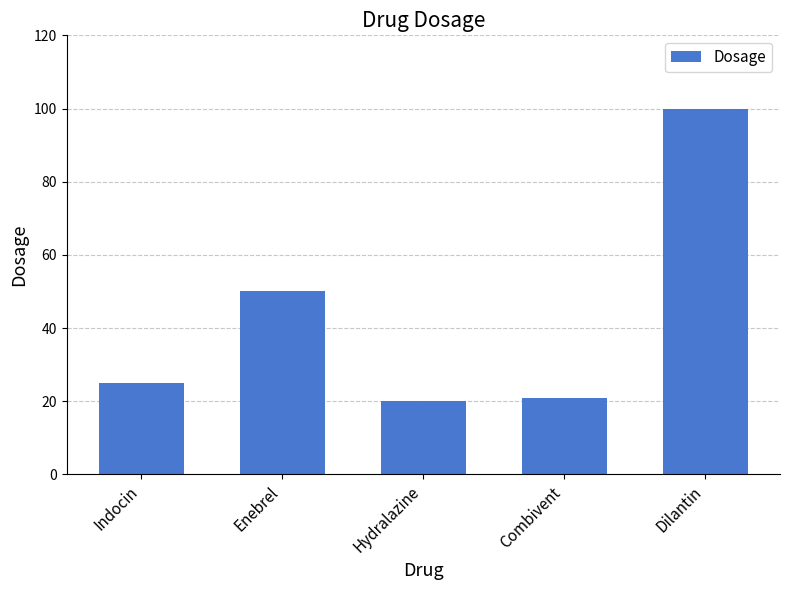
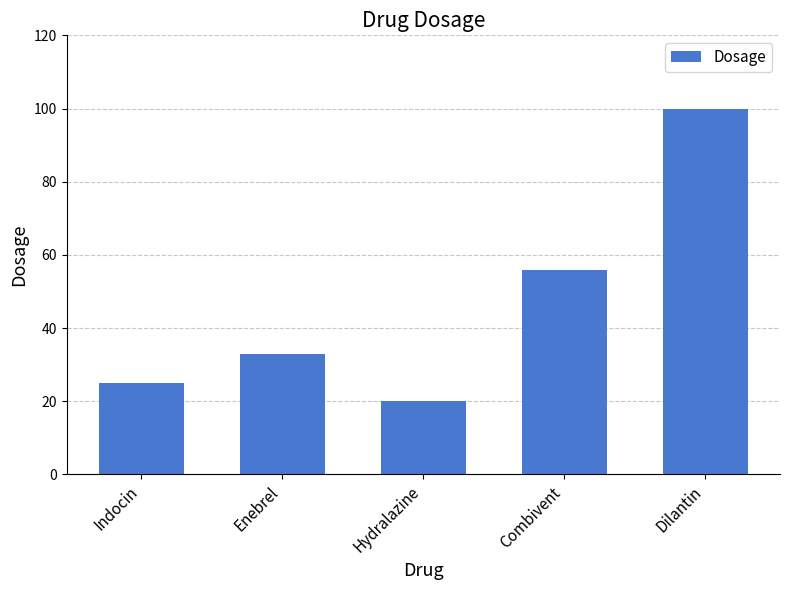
  {
    "Indocin": 25,
-   "Enebrel": 50,
+   "Enebrel": 33,
    "Hydralazine": 20,
-   "Combivent": 21,
+   "Combivent": 56,
    "Dilantin": 100
  }
